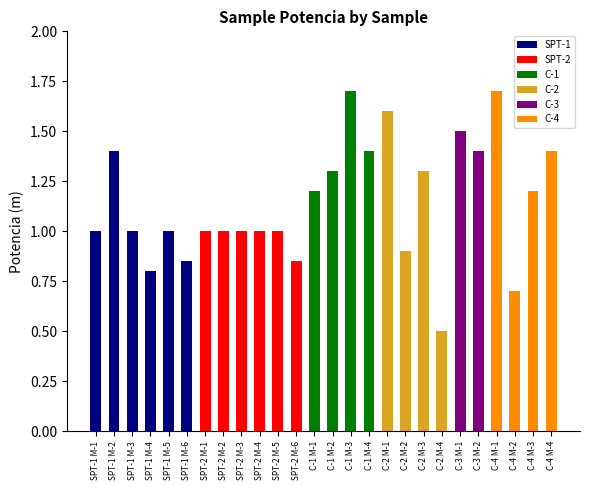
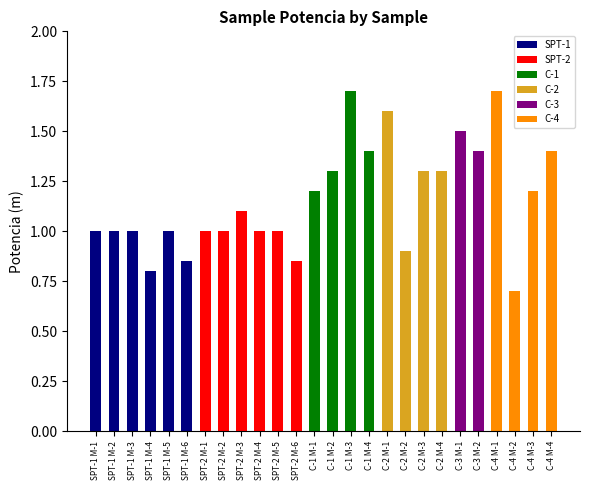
  {
    "SPT-1 M-1": 1.0,
-   "SPT-1 M-2": 1.4,
+   "SPT-1 M-2": 1.0,
    "SPT-1 M-3": 1.0,
    "SPT-1 M-4": 0.8,
    "SPT-1 M-5": 1.0,
    "SPT-1 M-6": 0.85,
    "SPT-2 M-1": 1.0,
    "SPT-2 M-2": 1.0,
-   "SPT-2 M-3": 1.0,
+   "SPT-2 M-3": 1.1,
    "SPT-2 M-4": 1.0,
    "SPT-2 M-5": 1.0,
    "SPT-2 M-6": 0.85,
    "C-1 M-1": 1.2,
    "C-1 M-2": 1.3,
    "C-1 M-3": 1.7,
    "C-1 M-4": 1.4,
    "C-2 M-1": 1.6,
    "C-2 M-2": 0.9,
    "C-2 M-3": 1.3,
-   "C-2 M-4": 0.5,
+   "C-2 M-4": 1.3,
    "C-3 M-1": 1.5,
    "C-3 M-2": 1.4,
    "C-4 M-1": 1.7,
    "C-4 M-2": 0.7,
    "C-4 M-3": 1.2,
    "C-4 M-4": 1.4
  }
